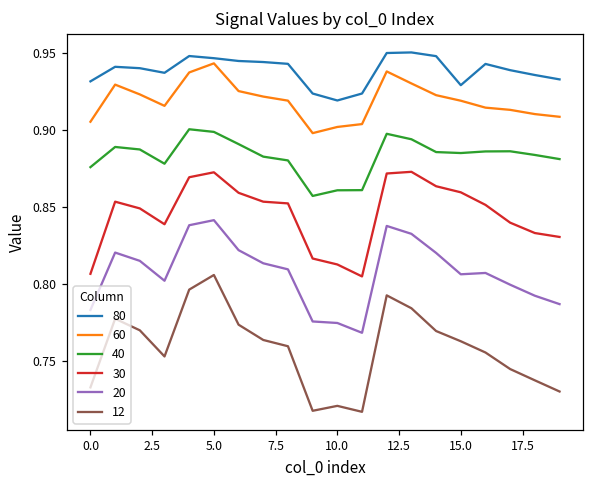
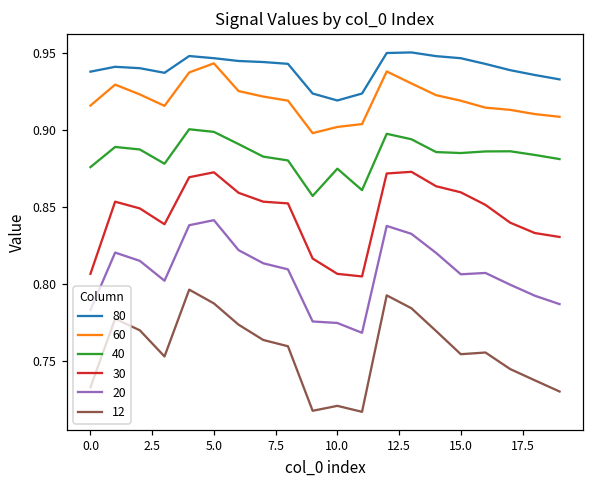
  {
    "80": {
-     "0.0": 0.932,
+     "0.0": 0.938,
      "5.0": 0.947,
      "10.0": 0.919,
-     "15.0": 0.929
+     "15.0": 0.947
    },
    "60": {
-     "0.0": 0.906,
+     "0.0": 0.916,
      "5.0": 0.944,
      "10.0": 0.902,
      "15.0": 0.919
    },
    "40": {
      "0.0": 0.876,
      "5.0": 0.899,
-     "10.0": 0.861,
+     "10.0": 0.875,
      "15.0": 0.885
    },
    "30": {
      "0.0": 0.807,
      "5.0": 0.873,
-     "10.0": 0.813,
+     "10.0": 0.807,
      "15.0": 0.860
    },
    "20": {
      "5.0": 0.842,
      "10.0": 0.775,
      "15.0": 0.807
    },
    "12": {
-     "5.0": 0.806,
+     "5.0": 0.788,
      "10.0": 0.721,
-     "15.0": 0.763
+     "15.0": 0.755
    }
  }
